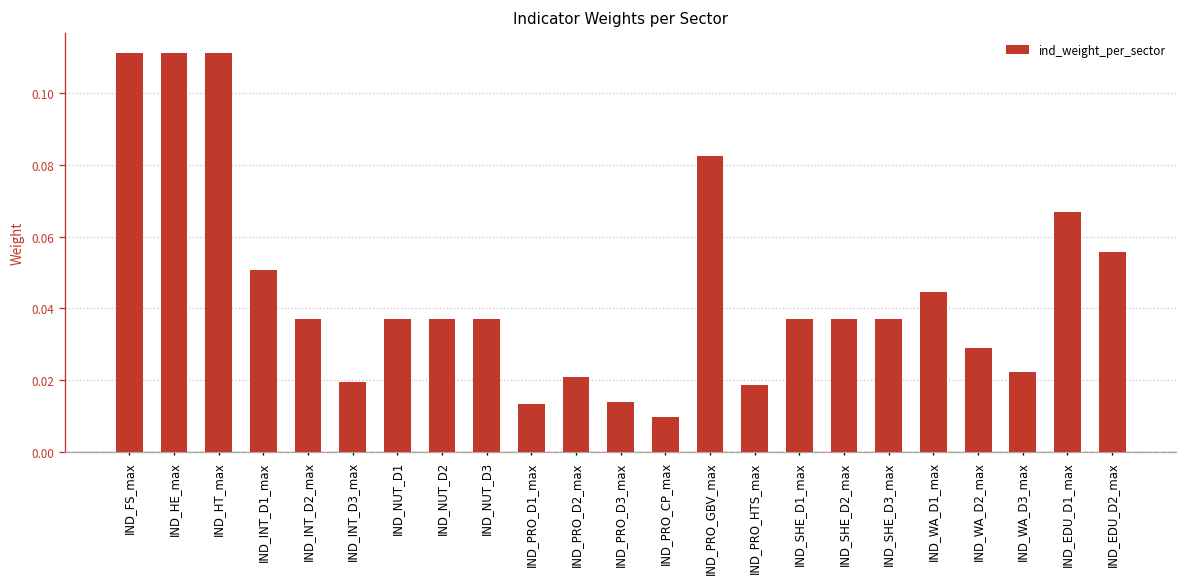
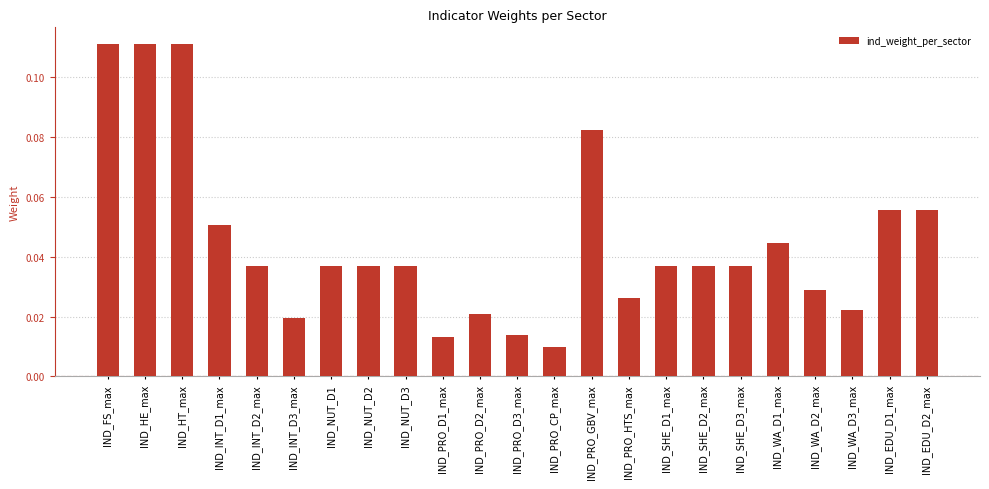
  {
    "IND_FS_max": 0.111,
    "IND_HE_max": 0.111,
    "IND_HT_max": 0.111,
    "IND_INT_D1_max": 0.051,
    "IND_INT_D2_max": 0.037,
    "IND_INT_D3_max": 0.020,
    "IND_NUT_D1": 0.037,
    "IND_NUT_D2": 0.037,
    "IND_NUT_D3": 0.037,
    "IND_PRO_D1_max": 0.013,
    "IND_PRO_D2_max": 0.021,
    "IND_PRO_D3_max": 0.014,
    "IND_PRO_CP_max": 0.010,
    "IND_PRO_GBV_max": 0.082,
-   "IND_PRO_HTS_max": 0.019,
+   "IND_PRO_HTS_max": 0.026,
    "IND_SHE_D1_max": 0.037,
    "IND_SHE_D2_max": 0.037,
    "IND_SHE_D3_max": 0.037,
    "IND_WA_D1_max": 0.044,
    "IND_WA_D2_max": 0.029,
    "IND_WA_D3_max": 0.022,
-   "IND_EDU_D1_max": 0.067,
+   "IND_EDU_D1_max": 0.056,
    "IND_EDU_D2_max": 0.056
  }
